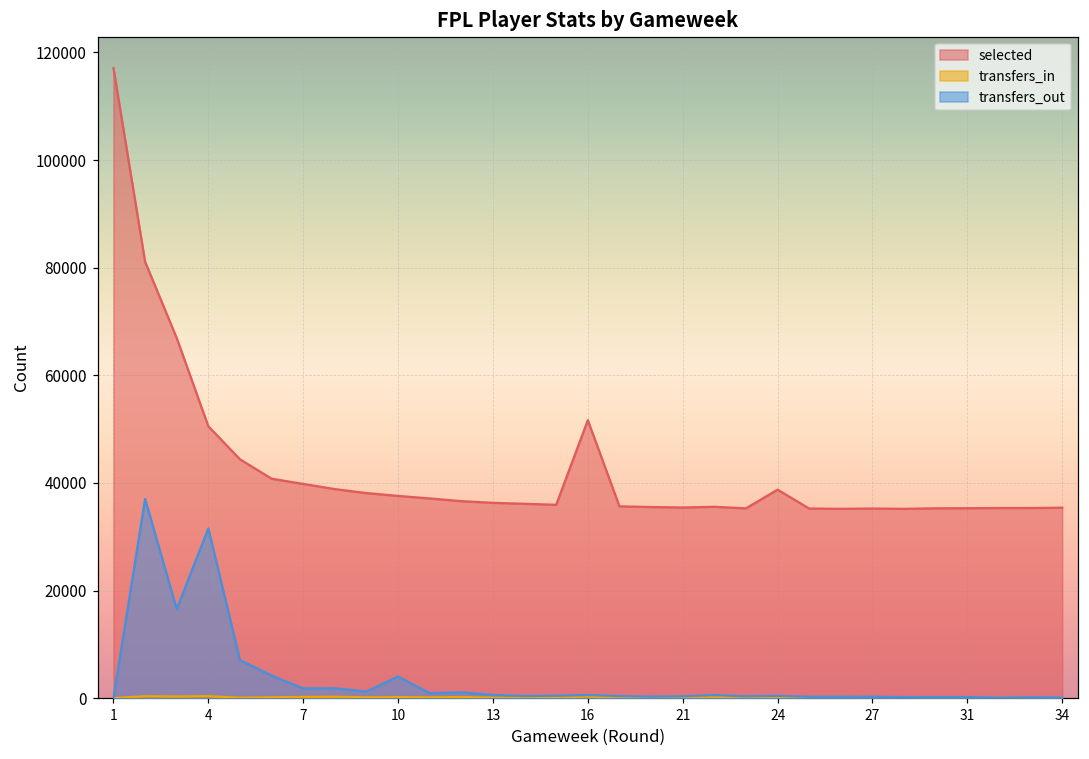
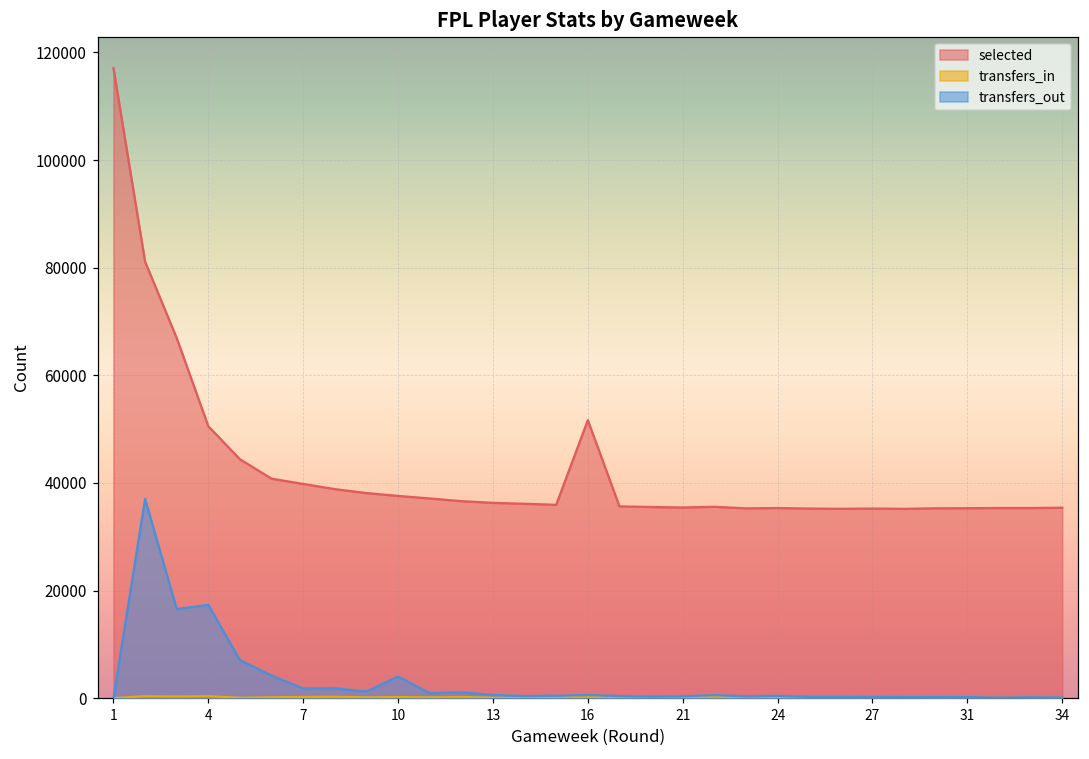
  {
    "selected": {
      "1": 117000,
      "4": 51000,
      "7": 40000,
      "10": 38000,
      "13": 36000,
      "16": 52000,
      "21": 35000,
-     "24": 39000,
+     "24": 35000,
      "27": 35000,
      "31": 35000,
      "34": 35000
    },
    "transfers_in": {
      "4": 0,
      "7": 0,
      "10": 0
    },
    "transfers_out": {
-     "4": 32000,
+     "4": 17000,
      "7": 2000,
      "10": 4000
    }
  }
